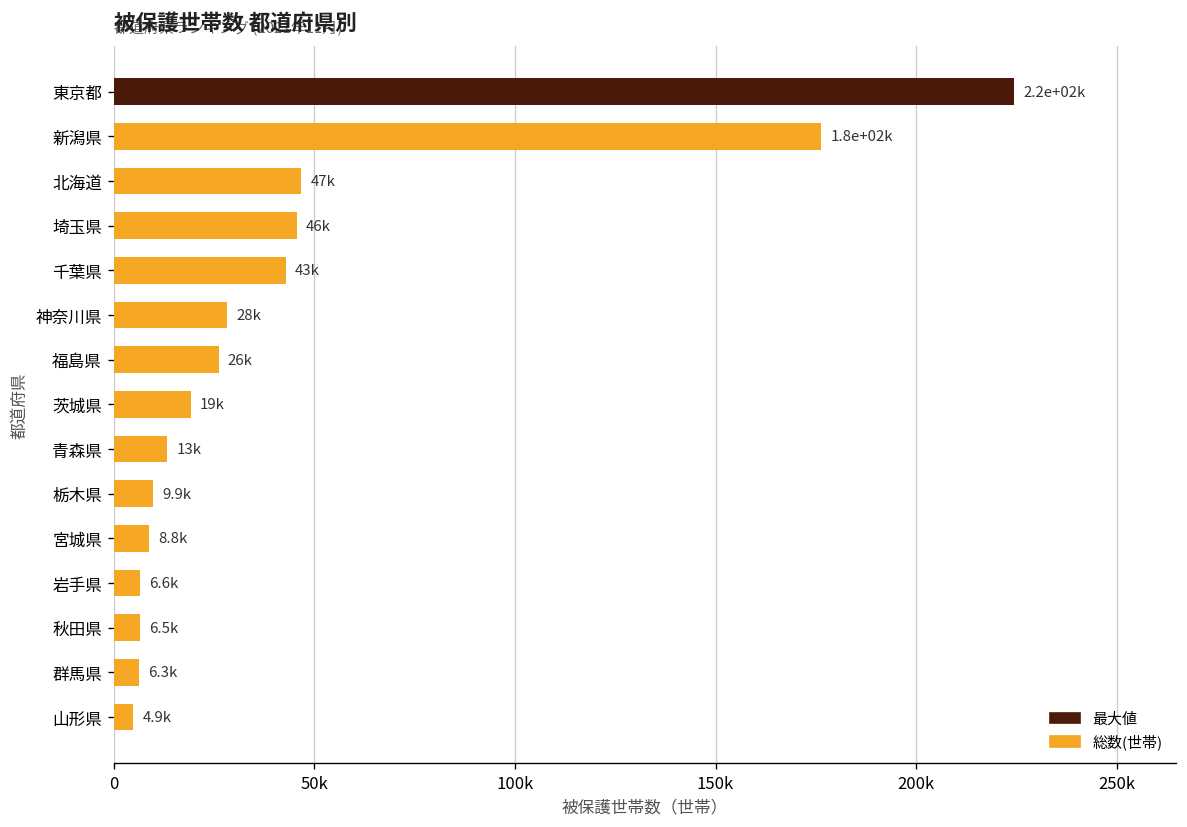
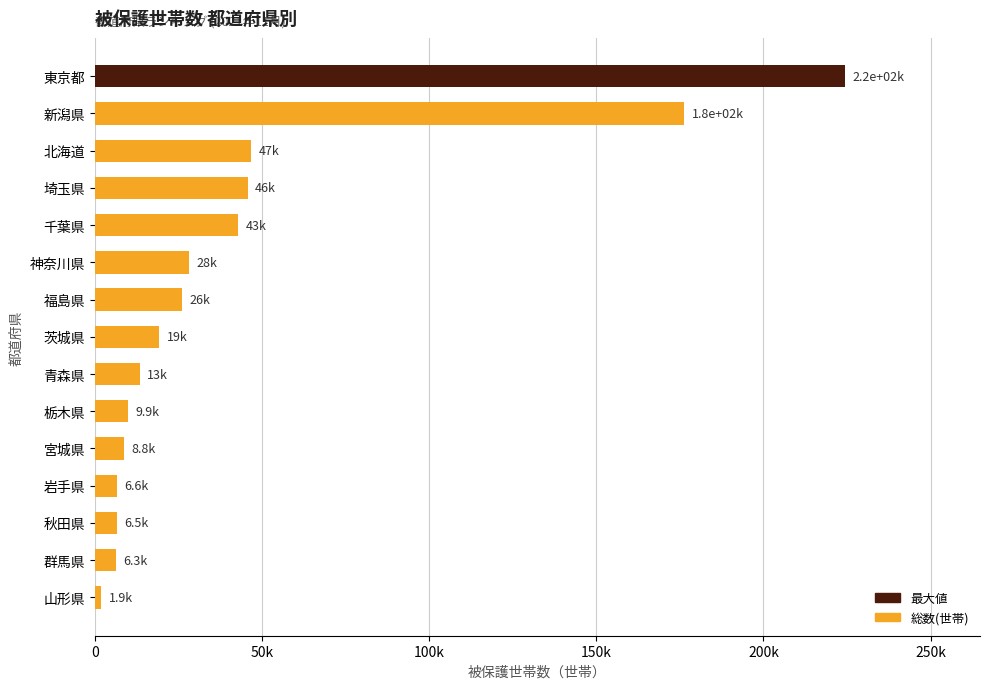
  {
    "北海道": "47k",
    "埼玉県": "46k",
    "千葉県": "43k",
    "神奈川県": "28k",
    "福島県": "26k",
    "茨城県": "19k",
    "青森県": "13k",
    "栃木県": "9.9k",
    "宮城県": "8.8k",
    "岩手県": "6.6k",
    "秋田県": "6.5k",
    "群馬県": "6.3k",
-   "山形県": "4.9k"
+   "山形県": "1.9k"
  }
